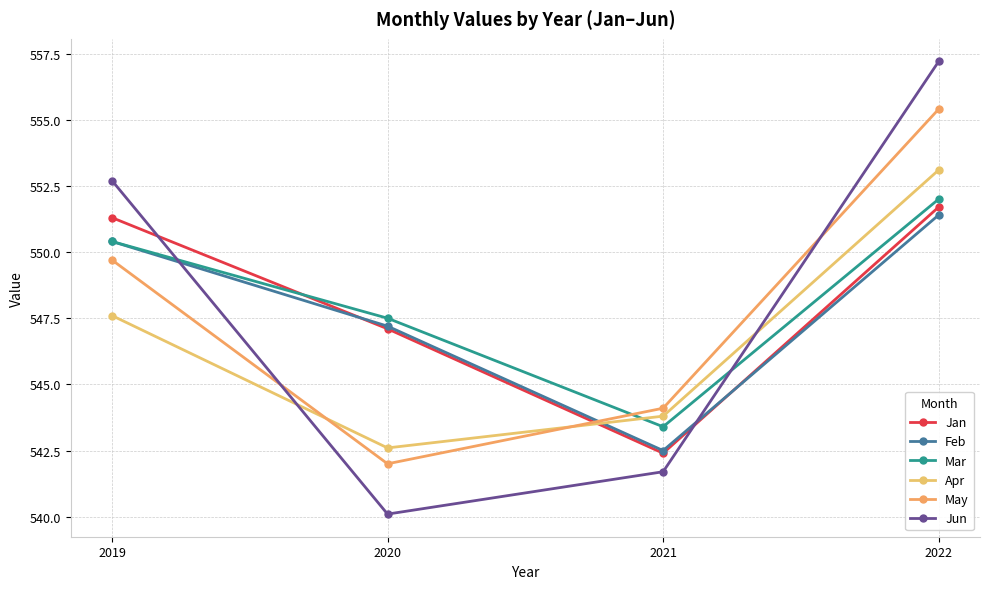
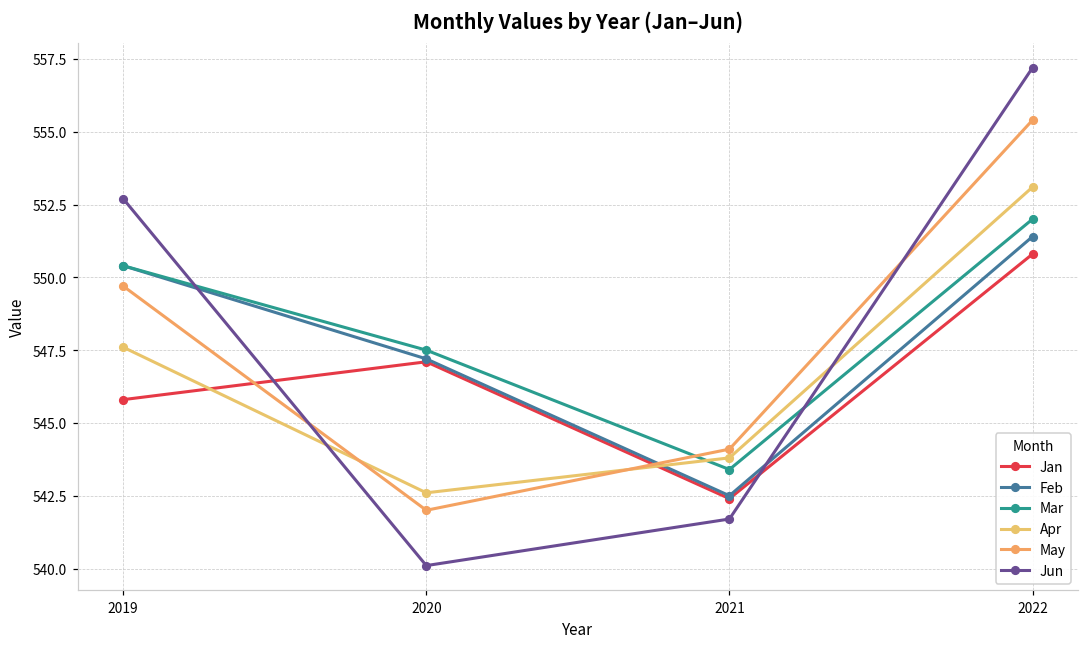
  {
    "Jan": {
-     "2019": 551.3,
+     "2019": 545.8,
      "2020": 547.1,
      "2021": 542.4,
-     "2022": 551.7
+     "2022": 550.8
    },
    "Jun": {
      "2019": 552.7,
      "2020": 540.1,
      "2021": 541.7,
      "2022": 557.2
    }
  }
